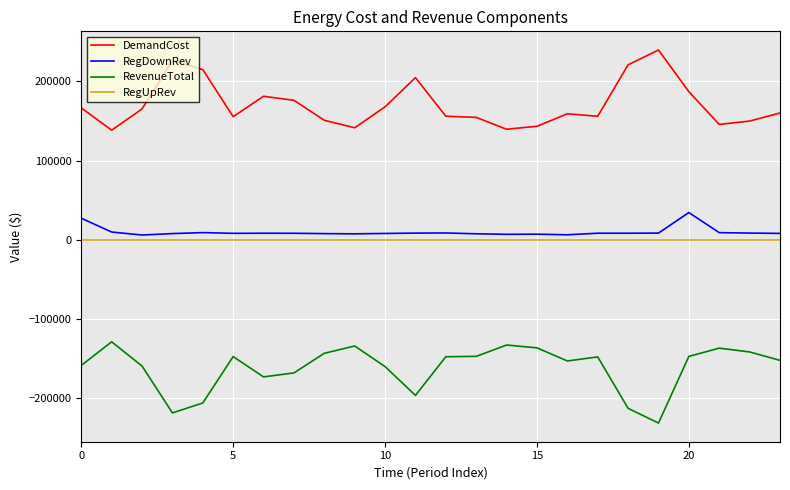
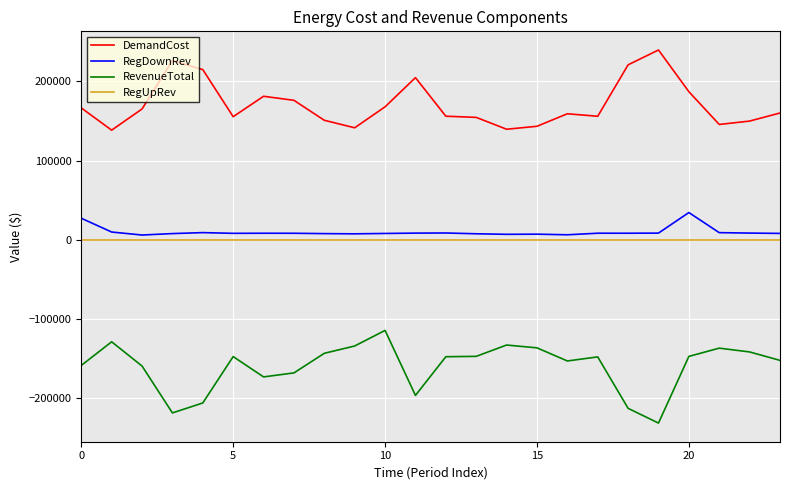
  {
    "DemandCost": {
      "0": 170000,
      "5": 160000,
      "10": 170000,
      "15": 140000,
      "20": 190000
    },
    "RegDownRev": {
      "0": 30000,
      "5": 10000,
      "10": 10000,
      "15": 10000,
      "20": 30000
    },
    "RevenueTotal": {
      "0": -160000,
      "5": -150000,
-     "10": -160000,
+     "10": -110000,
      "15": -140000,
      "20": -150000
    },
    "RegUpRev": {
      "0": 0,
      "5": 0,
      "10": 0,
      "15": 0,
      "20": 0
    }
  }
